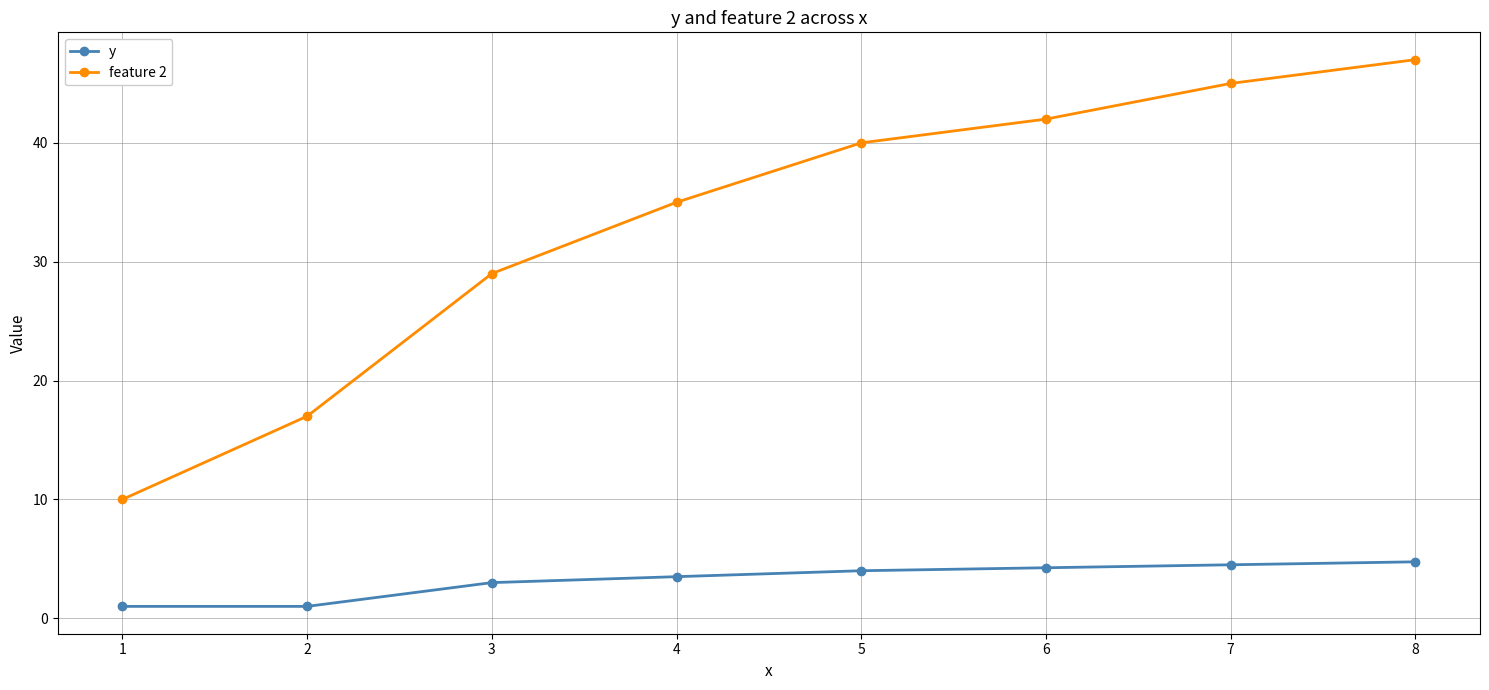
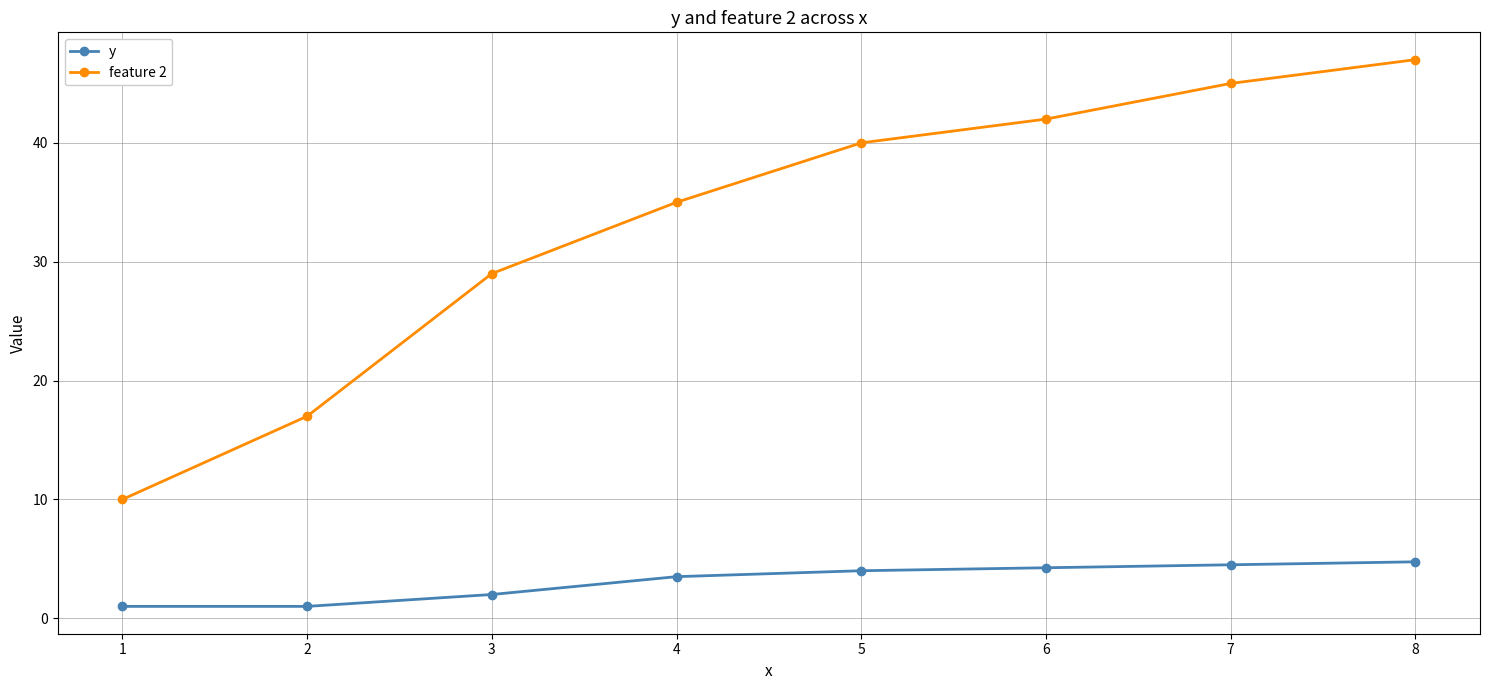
  {
    "y": {
      "1": 1,
      "2": 1,
-     "3": 3,
+     "3": 2,
      "4": 3.5,
      "5": 4,
      "6": 4.3,
      "7": 4.5,
      "8": 4.8
    },
    "feature 2": {
      "1": 10,
      "2": 17,
      "3": 29,
      "4": 35,
      "5": 40,
      "6": 42,
      "7": 45,
      "8": 47
    }
  }
